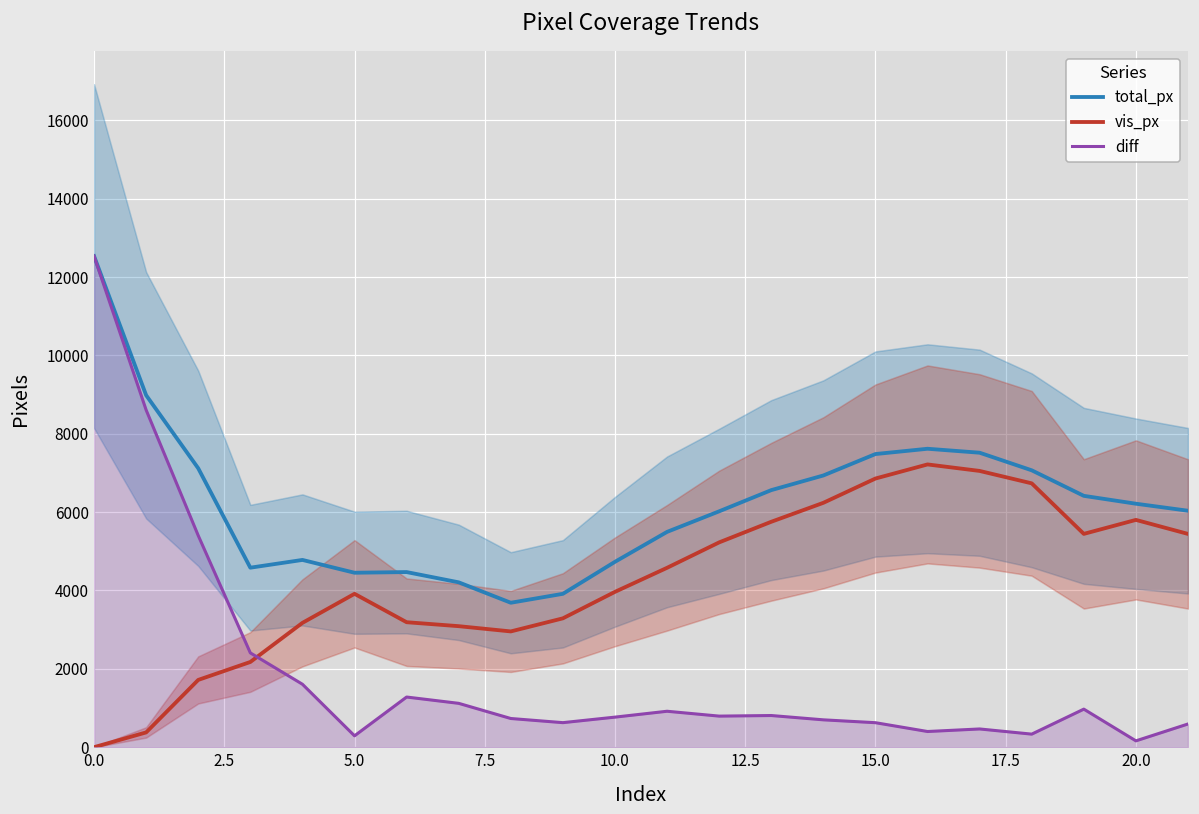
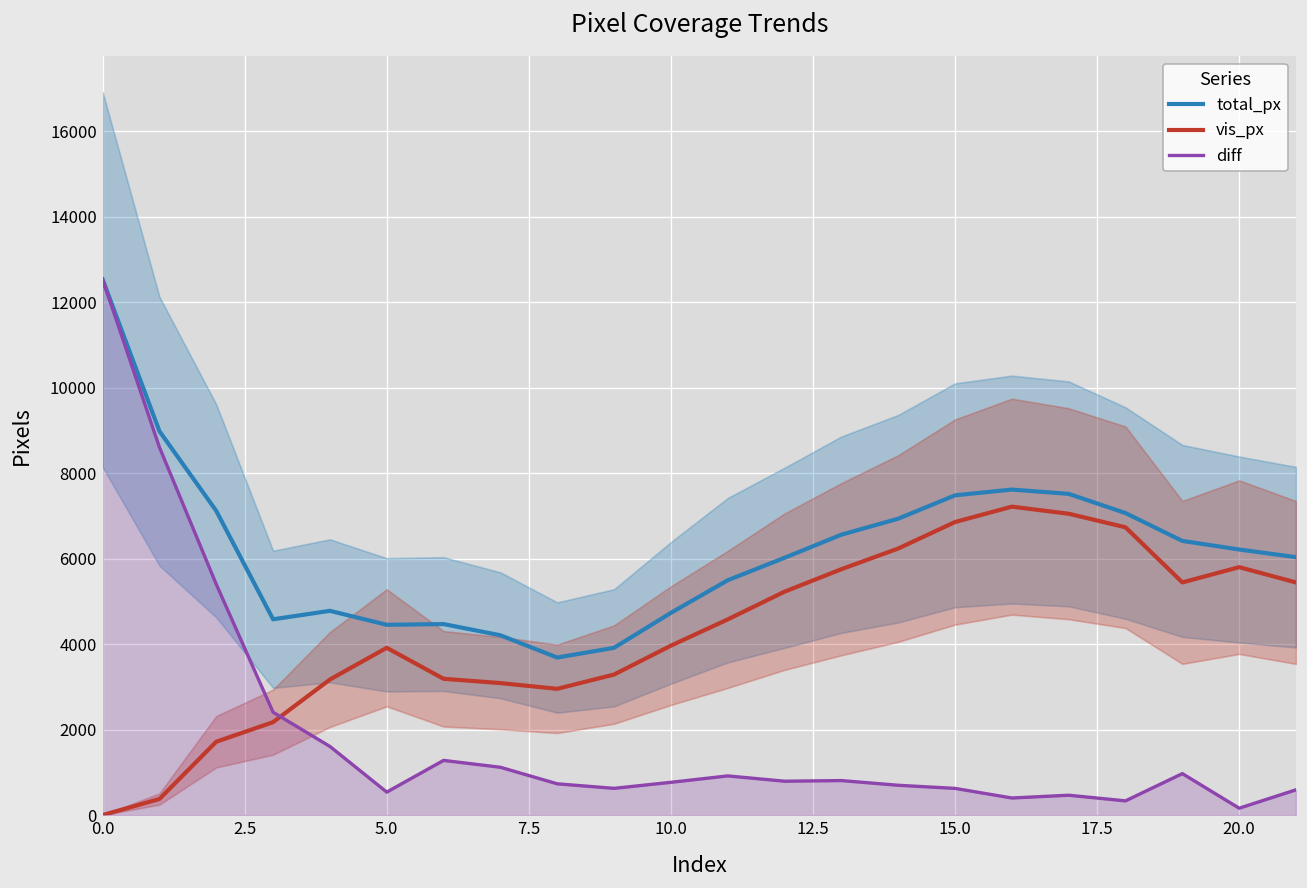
  {
    "diff": {
-     "5.0": 300,
+     "5.0": 500,
      "10.0": 800,
      "15.0": 600,
      "20.0": 200
    }
  }
